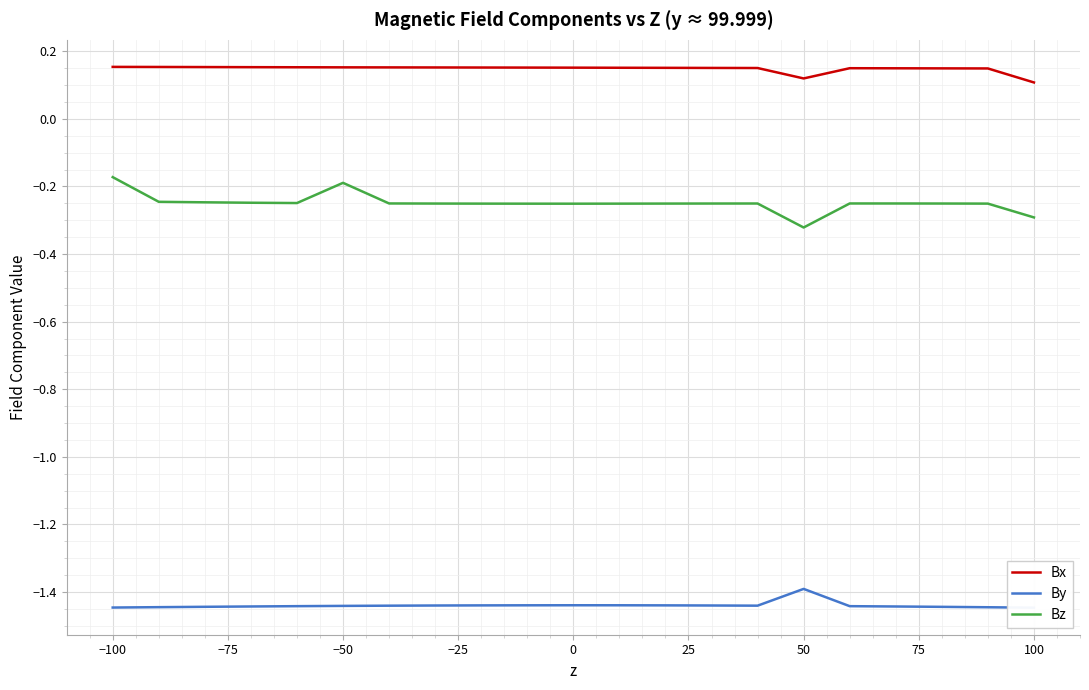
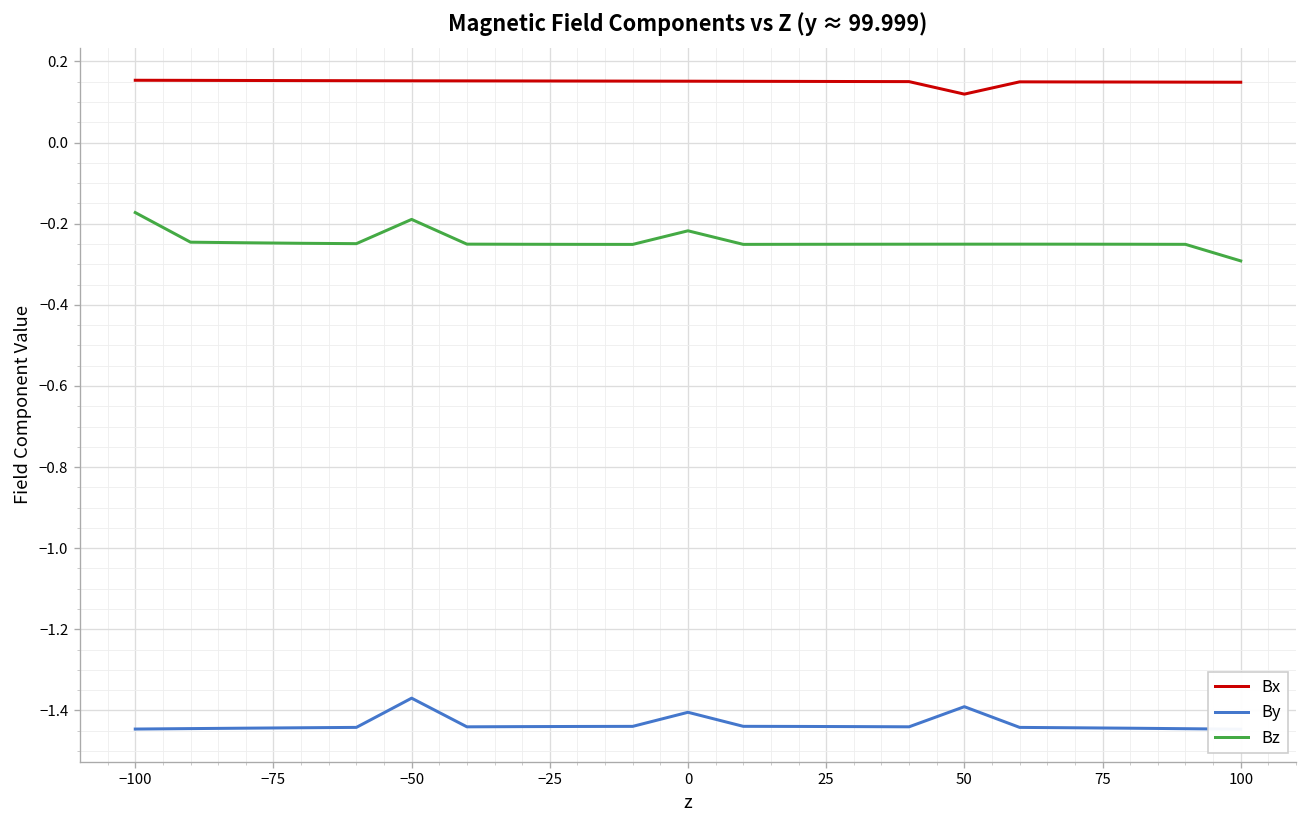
  {
    "Bx": {
      "−100": 0.15,
      "−50": 0.15,
      "0": 0.15,
      "50": 0.12,
-     "100": 0.11
+     "100": 0.15
    },
    "By": {
      "−100": -1.45,
-     "−50": -1.44,
-     "0": -1.44,
+     "−50": -1.37,
+     "0": -1.40,
      "50": -1.39
    },
    "Bz": {
      "−100": -0.17,
      "−50": -0.19,
-     "0": -0.25,
-     "50": -0.32,
+     "0": -0.22,
+     "50": -0.25,
      "100": -0.29
    }
  }
